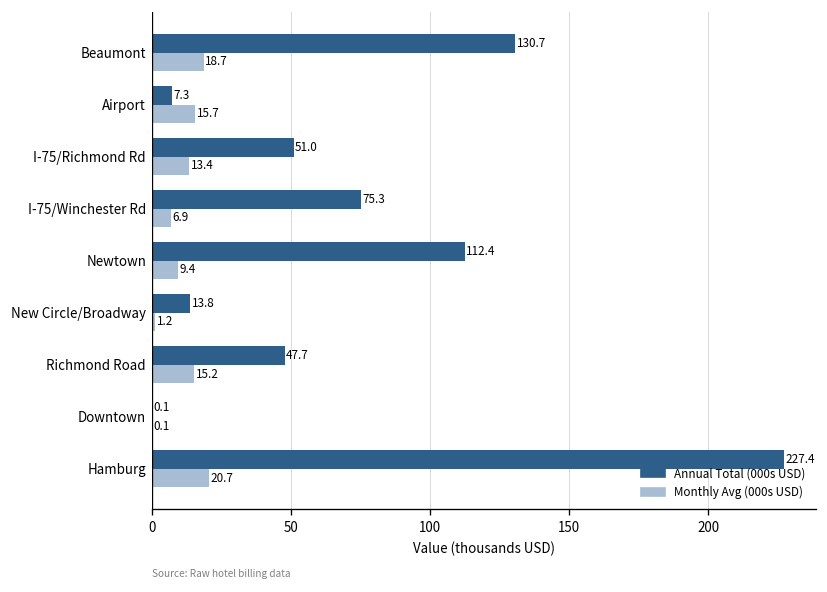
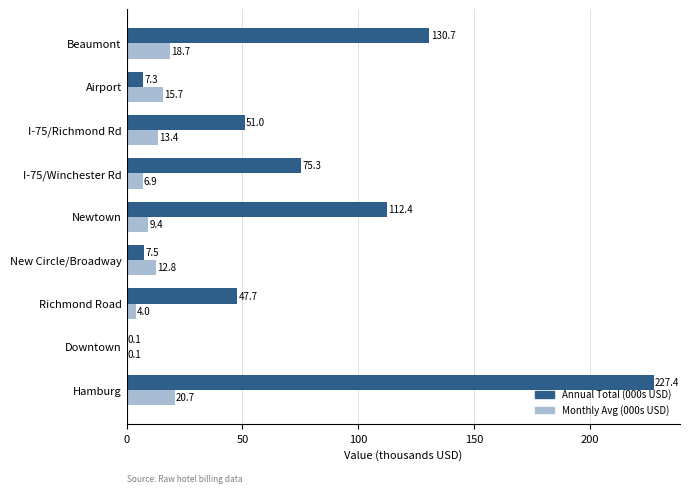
  {
    "Annual Total (000s USD)": {
      "Beaumont": 130.7,
      "Airport": 7.3,
      "I-75/Richmond Rd": 51.0,
      "I-75/Winchester Rd": 75.3,
      "Newtown": 112.4,
-     "New Circle/Broadway": 13.8,
+     "New Circle/Broadway": 7.5,
      "Richmond Road": 47.7,
      "Downtown": 0.1,
      "Hamburg": 227.4
    },
    "Monthly Avg (000s USD)": {
      "Beaumont": 18.7,
      "Airport": 15.7,
      "I-75/Richmond Rd": 13.4,
      "I-75/Winchester Rd": 6.9,
      "Newtown": 9.4,
-     "New Circle/Broadway": 1.2,
-     "Richmond Road": 15.2,
+     "New Circle/Broadway": 12.8,
+     "Richmond Road": 4.0,
      "Downtown": 0.1,
      "Hamburg": 20.7
    }
  }
